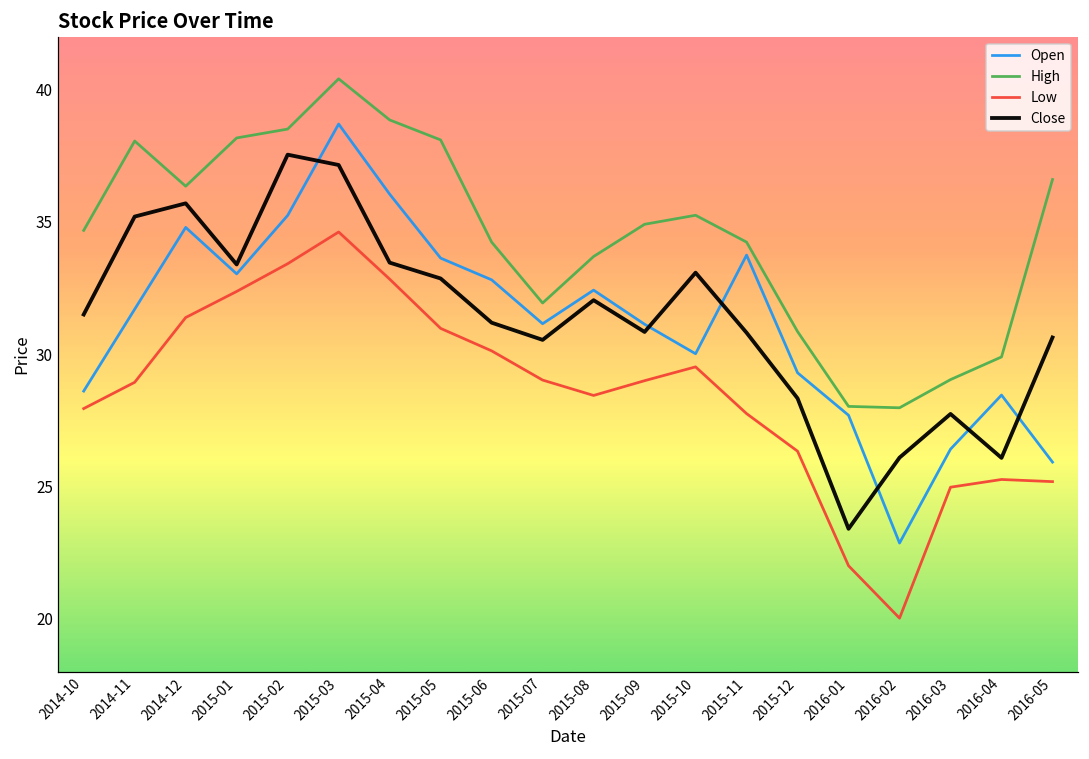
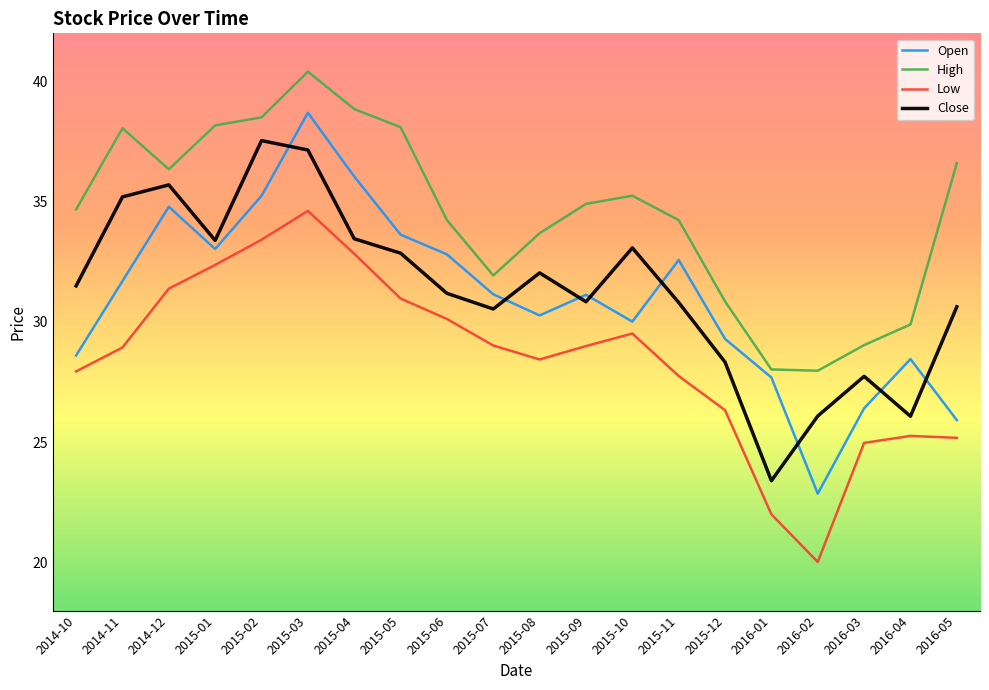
  {
    "Open": {
      "2014-10": 28.6,
      "2014-11": 31.7,
      "2014-12": 34.8,
      "2015-01": 33.0,
      "2015-02": 35.2,
      "2015-03": 38.7,
      "2015-04": 36.0,
      "2015-05": 33.6,
      "2015-06": 32.8,
      "2015-07": 31.2,
-     "2015-08": 32.4,
+     "2015-08": 30.3,
      "2015-09": 31.1,
      "2015-10": 30.0,
-     "2015-11": 33.7,
+     "2015-11": 32.6,
      "2015-12": 29.3,
      "2016-01": 27.7,
      "2016-02": 22.9,
      "2016-03": 26.4,
      "2016-04": 28.5,
      "2016-05": 25.9
    },
    "High": {
      "2014-10": 34.7,
      "2014-11": 38.1,
      "2014-12": 36.3,
      "2015-01": 38.2,
      "2015-02": 38.5,
      "2015-03": 40.4,
      "2015-04": 38.9,
      "2015-05": 38.1,
      "2015-06": 34.2,
      "2015-07": 31.9,
      "2015-08": 33.7,
      "2015-09": 34.9,
      "2015-10": 35.2,
      "2015-11": 34.2,
      "2015-12": 30.9,
      "2016-01": 28.0,
      "2016-02": 28.0,
      "2016-03": 29.0,
      "2016-04": 29.9,
      "2016-05": 36.6
    },
    "Low": {
      "2014-10": 27.9,
      "2014-11": 28.9,
      "2014-12": 31.4,
      "2015-01": 32.4,
      "2015-02": 33.4,
      "2015-03": 34.6,
      "2015-04": 32.8,
      "2015-05": 31.0,
      "2015-06": 30.1,
      "2015-07": 29.0,
      "2015-08": 28.4,
      "2015-09": 29.0,
      "2015-10": 29.5,
      "2015-11": 27.8,
      "2015-12": 26.3,
      "2016-01": 22.0,
      "2016-02": 20.0,
      "2016-03": 25.0,
      "2016-04": 25.3,
      "2016-05": 25.2
    },
    "Close": {
      "2014-10": 31.5,
      "2014-11": 35.2,
      "2014-12": 35.7,
      "2015-01": 33.4,
      "2015-02": 37.5,
      "2015-03": 37.2,
      "2015-04": 33.5,
      "2015-05": 32.9,
      "2015-06": 31.2,
      "2015-07": 30.5,
      "2015-08": 32.0,
      "2015-09": 30.8,
      "2015-10": 33.1,
      "2015-11": 30.8,
      "2015-12": 28.3,
      "2016-01": 23.4,
      "2016-02": 26.1,
      "2016-03": 27.7,
      "2016-04": 26.1,
      "2016-05": 30.6
    }
  }
